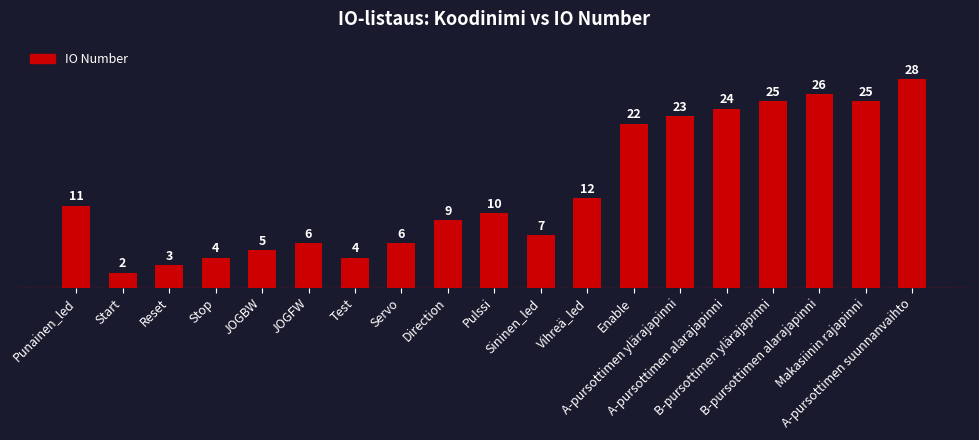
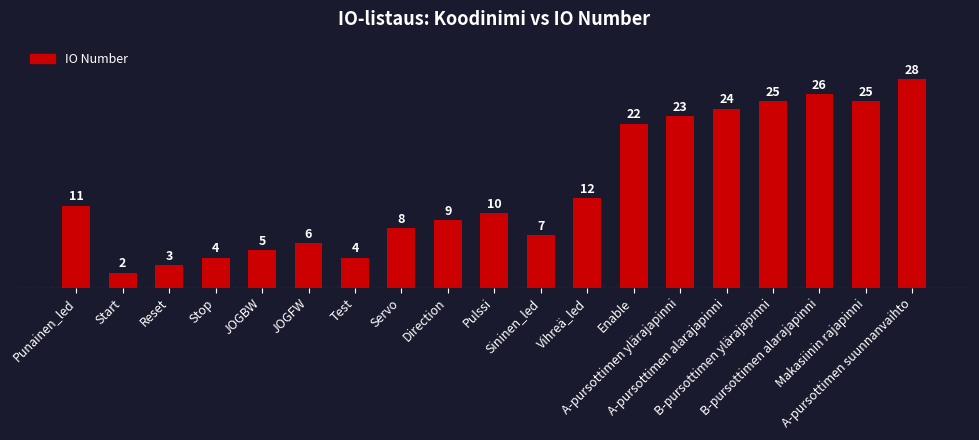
  {
    "Punainen_led": 11,
    "Start": 2,
    "Reset": 3,
    "Stop": 4,
    "JOGBW": 5,
    "JOGFW": 6,
    "Test": 4,
-   "Servo": 6,
+   "Servo": 8,
    "Direction": 9,
    "Pulssi": 10,
    "Sininen_led": 7,
    "Vihreä_led": 12,
    "Enable": 22,
    "A-pursottimen ylärajapinni": 23,
    "A-pursottimen alarajapinni": 24,
    "B-pursottimen ylärajapinni": 25,
    "B-pursottimen alarajapinni": 26,
    "Makasiinin rajapinni": 25,
    "A-pursottimen suunnanvaihto": 28
  }
